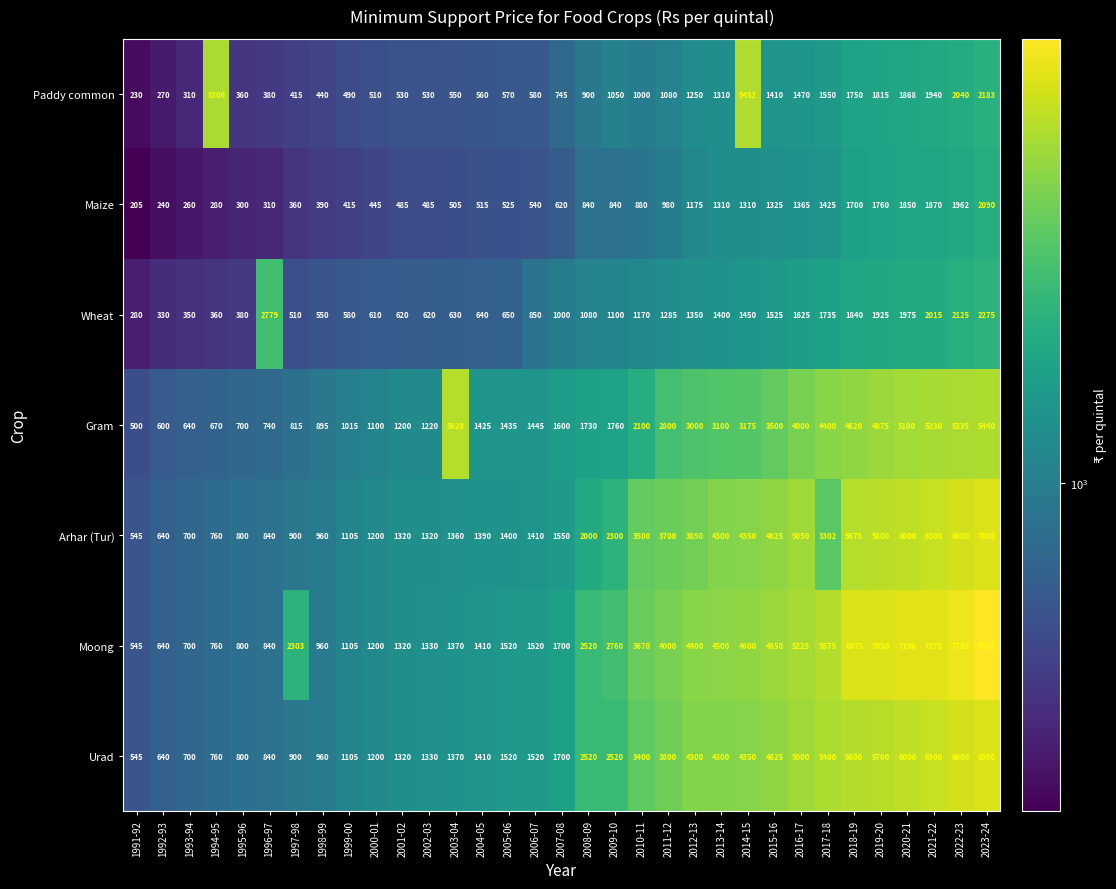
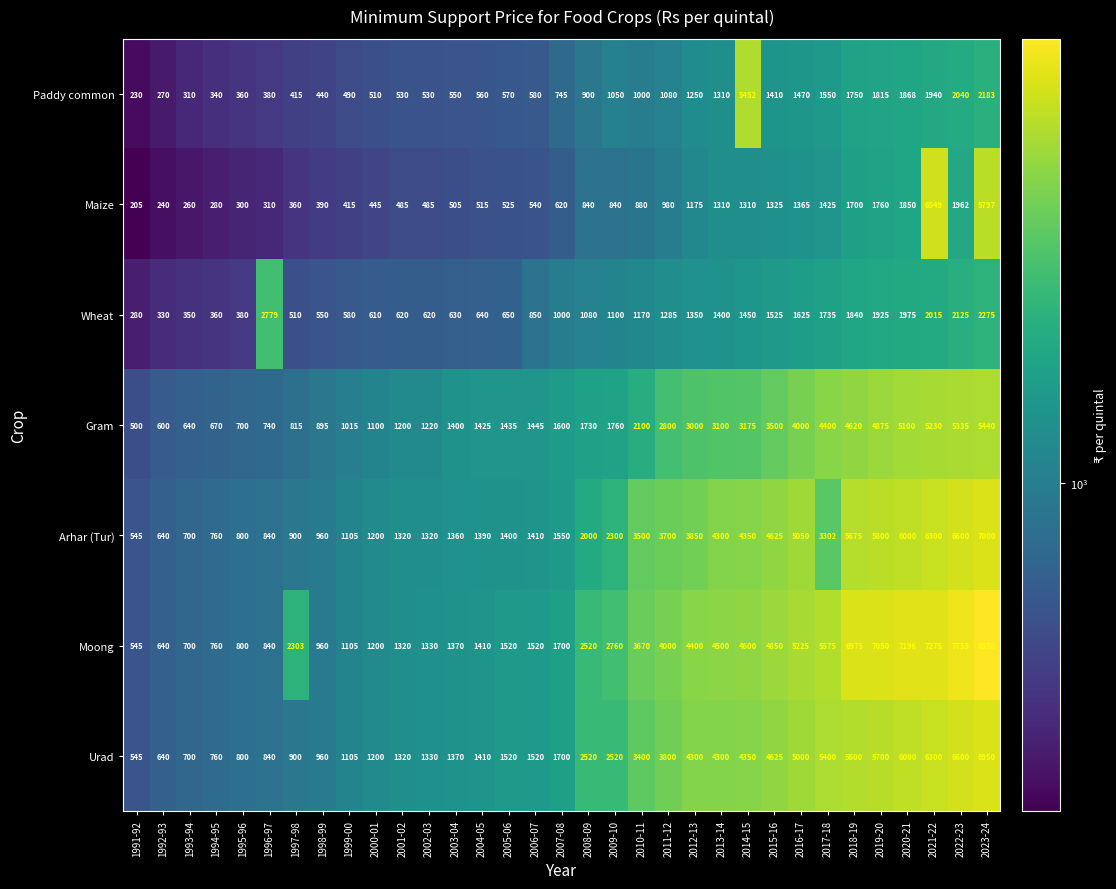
  {
    "Paddy common": {
      "1991-92": 230,
      "1992-93": 270,
      "1993-94": 310,
-     "1994-95": 5306,
+     "1994-95": 340,
      "1995-96": 360,
      "1996-97": 380,
      "1997-98": 415,
      "1998-99": 440,
      "1999-00": 490,
      "2000-01": 510,
      "2001-02": 530,
      "2002-03": 530,
      "2003-04": 550,
      "2004-05": 560,
      "2005-06": 570,
      "2006-07": 580,
      "2007-08": 745,
      "2008-09": 900,
      "2009-10": 1050,
      "2010-11": 1000,
      "2011-12": 1080,
      "2012-13": 1250,
      "2013-14": 1310,
      "2014-15": 5452,
      "2015-16": 1410,
      "2016-17": 1470,
      "2017-18": 1550,
      "2018-19": 1750,
      "2019-20": 1815,
      "2020-21": 1868,
      "2021-22": 1940,
      "2022-23": 2040,
      "2023-24": 2183
    },
    "Maize": {
      "1991-92": 205,
      "1992-93": 240,
      "1993-94": 260,
      "1994-95": 280,
      "1995-96": 300,
      "1996-97": 310,
      "1997-98": 360,
      "1998-99": 390,
      "1999-00": 415,
      "2000-01": 445,
      "2001-02": 485,
      "2002-03": 485,
      "2003-04": 505,
      "2004-05": 515,
      "2005-06": 525,
      "2006-07": 540,
      "2007-08": 620,
      "2008-09": 840,
      "2009-10": 840,
      "2010-11": 880,
      "2011-12": 980,
      "2012-13": 1175,
      "2013-14": 1310,
      "2014-15": 1310,
      "2015-16": 1325,
      "2016-17": 1365,
      "2017-18": 1425,
      "2018-19": 1700,
      "2019-20": 1760,
      "2020-21": 1850,
-     "2021-22": 1870,
+     "2021-22": 6549,
      "2022-23": 1962,
-     "2023-24": 2090
+     "2023-24": 5797
    },
    "Gram": {
      "1991-92": 500,
      "1992-93": 600,
      "1993-94": 640,
      "1994-95": 670,
      "1995-96": 700,
      "1996-97": 740,
      "1997-98": 815,
      "1998-99": 895,
      "1999-00": 1015,
      "2000-01": 1100,
      "2001-02": 1200,
      "2002-03": 1220,
-     "2003-04": 5628,
+     "2003-04": 1400,
      "2004-05": 1425,
      "2005-06": 1435,
      "2006-07": 1445,
      "2007-08": 1600,
      "2008-09": 1730,
      "2009-10": 1760,
      "2010-11": 2100,
      "2011-12": 2800,
      "2012-13": 3000,
      "2013-14": 3100,
      "2014-15": 3175,
      "2015-16": 3500,
      "2016-17": 4000,
      "2017-18": 4400,
      "2018-19": 4620,
      "2019-20": 4875,
      "2020-21": 5100,
      "2021-22": 5230,
      "2022-23": 5335,
      "2023-24": 5440
    }
  }
